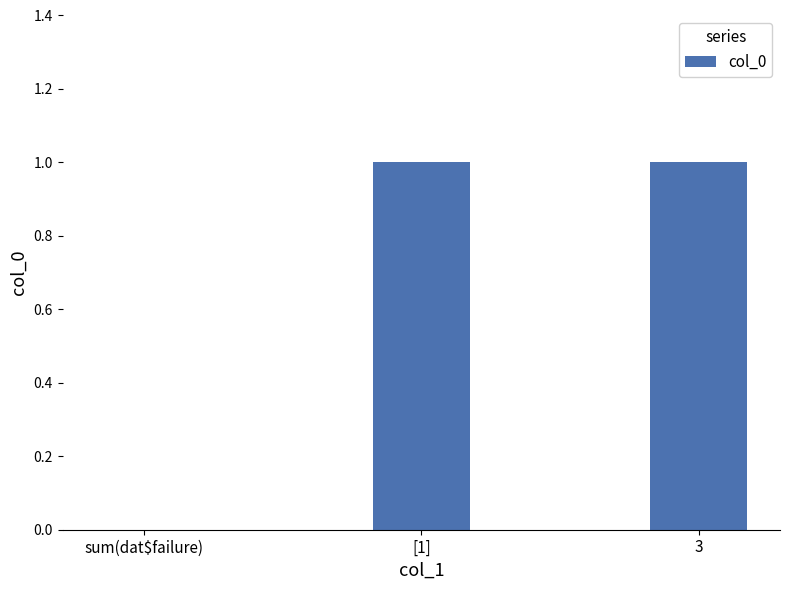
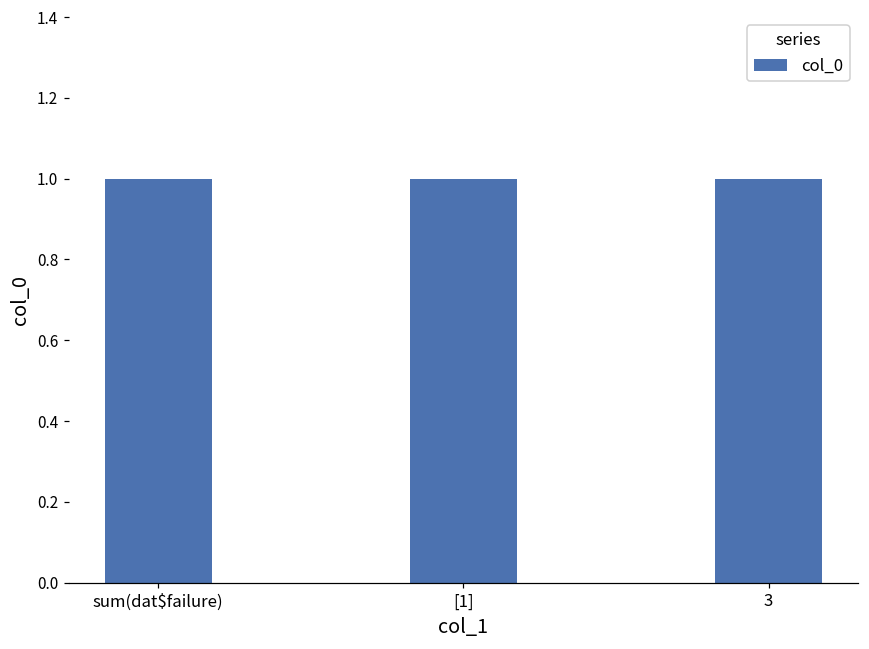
  {
-   "sum(dat$failure)": 0,
+   "sum(dat$failure)": 1,
    "[1]": 1,
    "3": 1
  }
